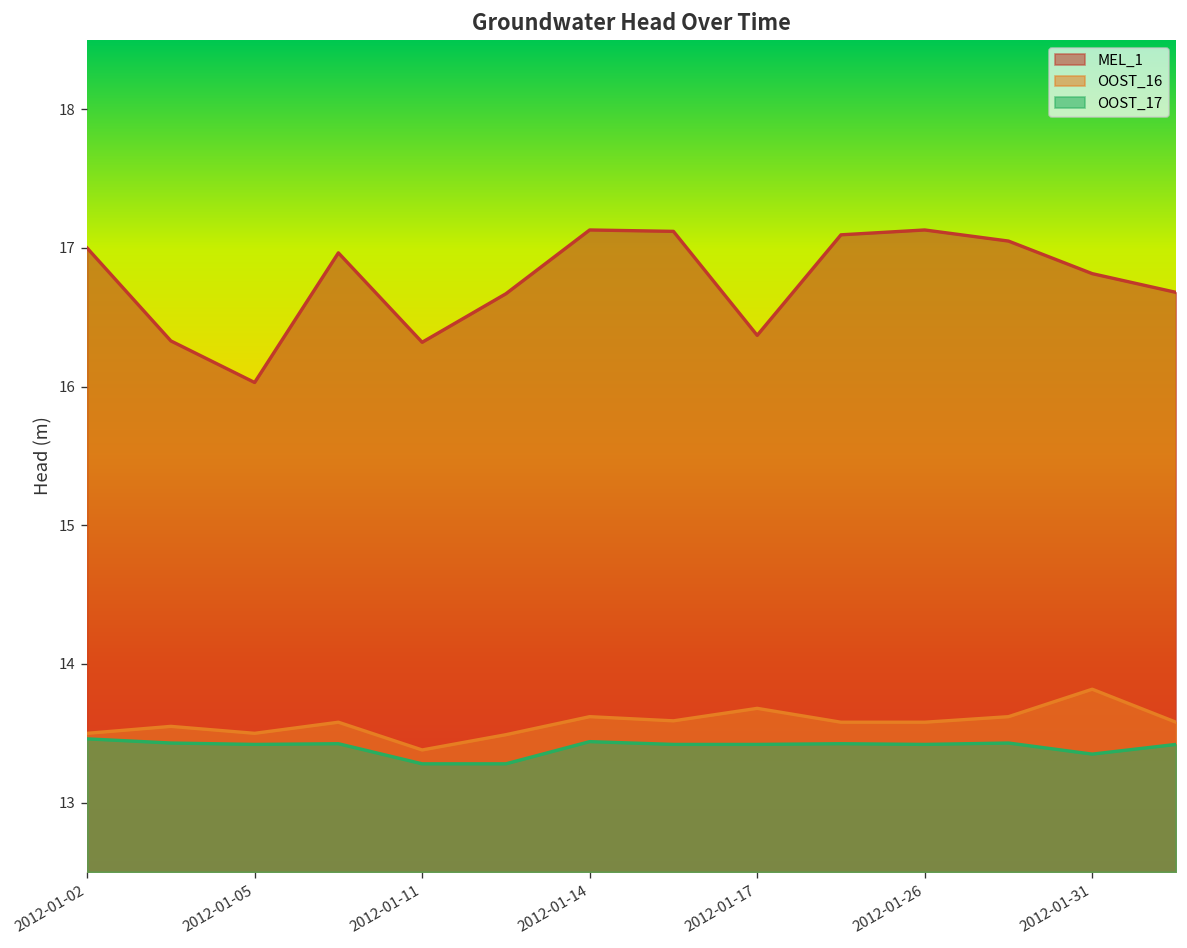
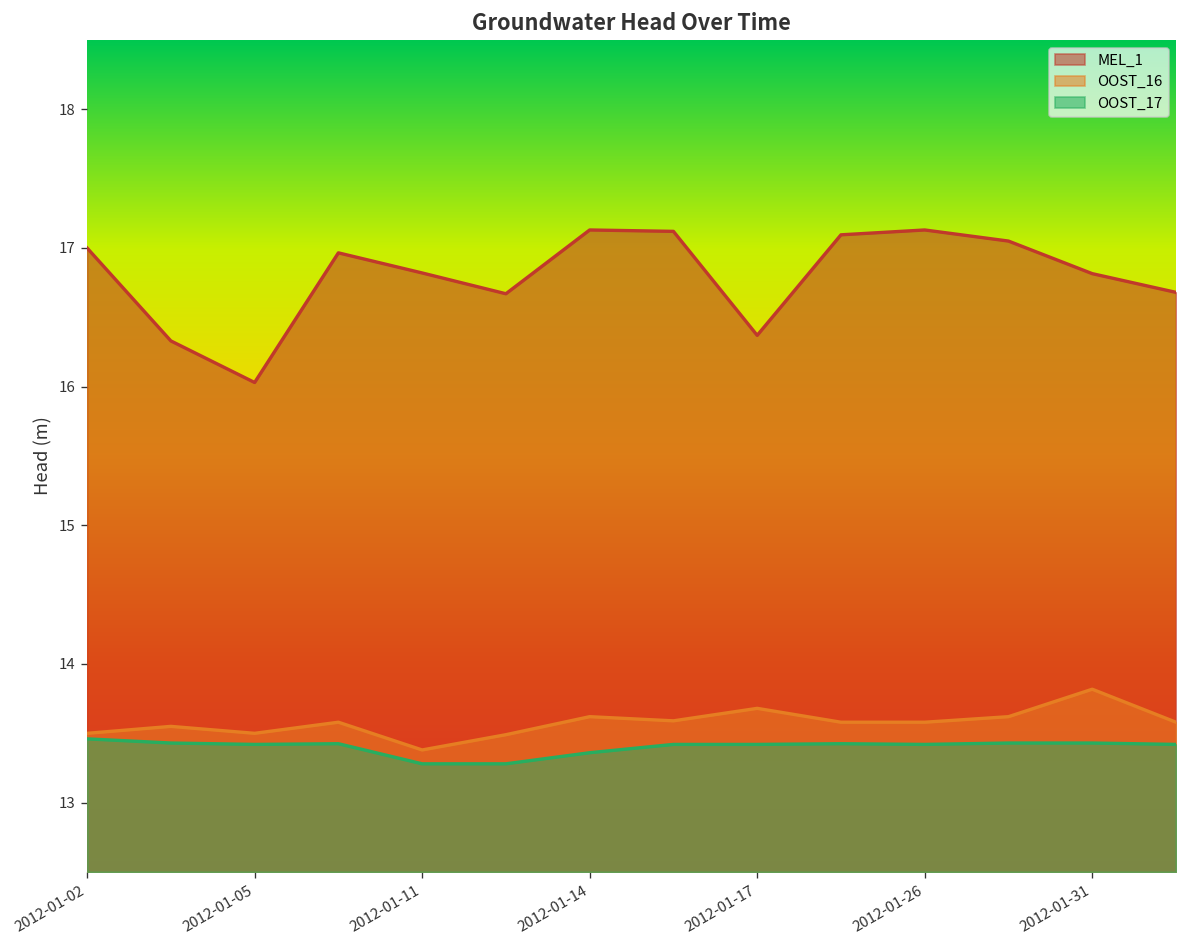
  {
    "MEL_1": {
      "2012-01-02": 17.00,
      "2012-01-05": 16.03,
-     "2012-01-11": 16.32,
+     "2012-01-11": 16.82,
      "2012-01-14": 17.13,
      "2012-01-17": 16.37,
      "2012-01-26": 17.13,
      "2012-01-31": 16.82
    },
    "OOST_16": {
      "2012-01-02": 13.50,
      "2012-01-05": 13.50,
      "2012-01-11": 13.38,
      "2012-01-14": 13.62,
      "2012-01-17": 13.68,
      "2012-01-26": 13.58,
      "2012-01-31": 13.82
    },
    "OOST_17": {
      "2012-01-02": 13.46,
      "2012-01-05": 13.42,
      "2012-01-11": 13.28,
-     "2012-01-14": 13.44,
+     "2012-01-14": 13.36,
      "2012-01-17": 13.42,
      "2012-01-26": 13.42,
-     "2012-01-31": 13.35
+     "2012-01-31": 13.43
    }
  }
